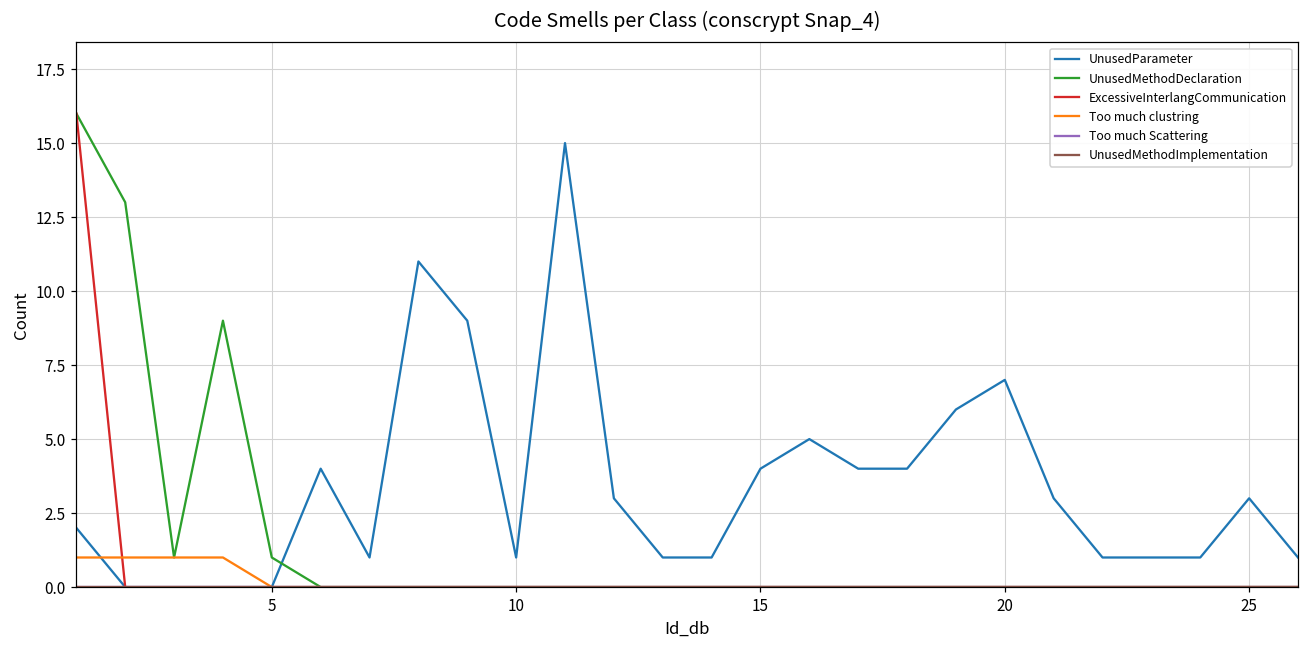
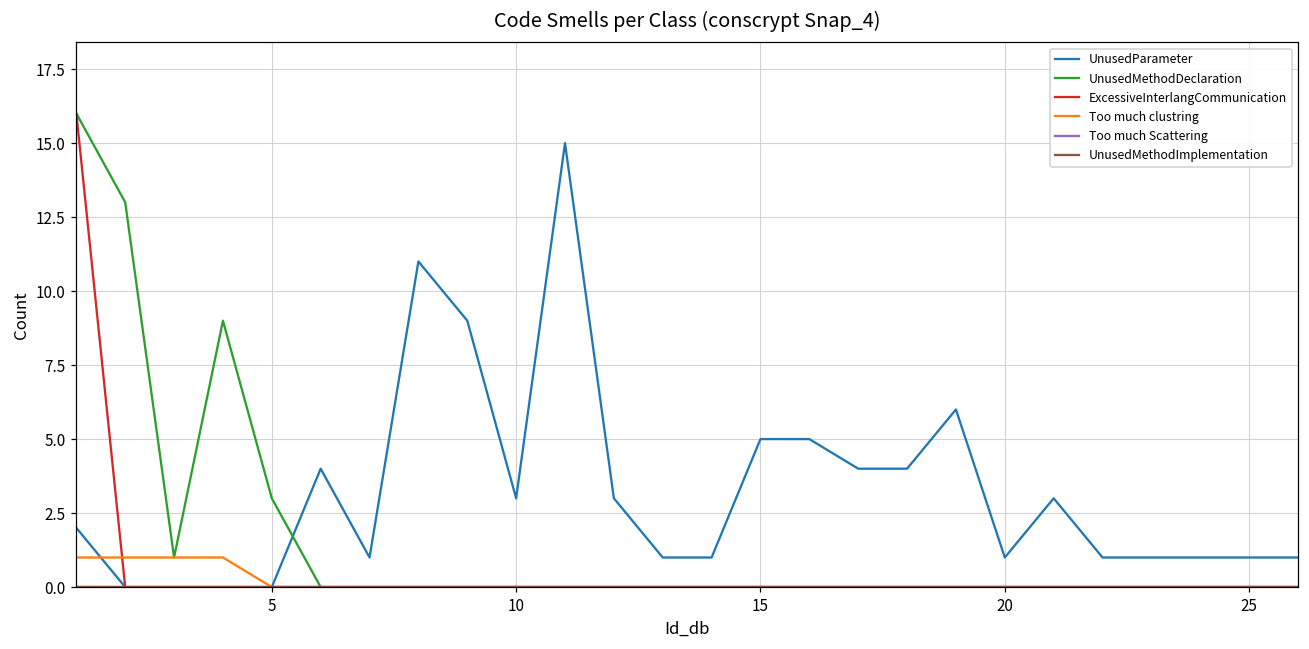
  {
    "UnusedParameter": {
-     "10": 1,
-     "15": 4,
-     "20": 7,
-     "25": 3
+     "10": 3,
+     "15": 5,
+     "20": 1,
+     "25": 1
    },
    "UnusedMethodDeclaration": {
-     "5": 1
+     "5": 3
    }
  }
